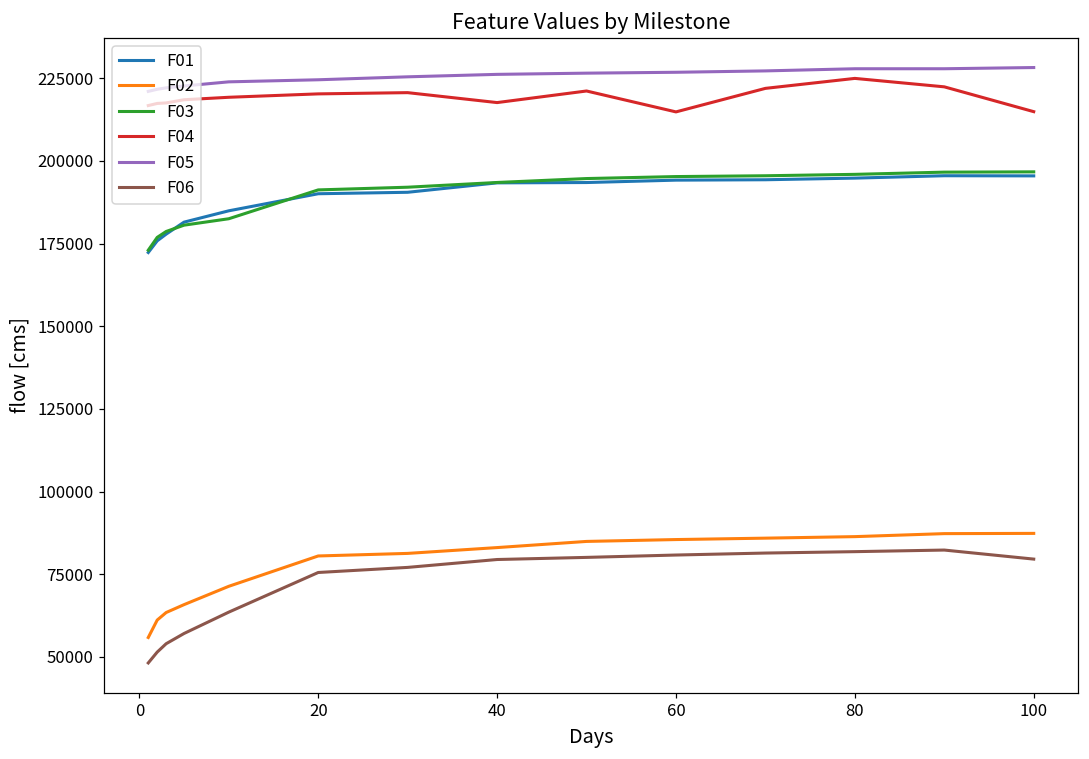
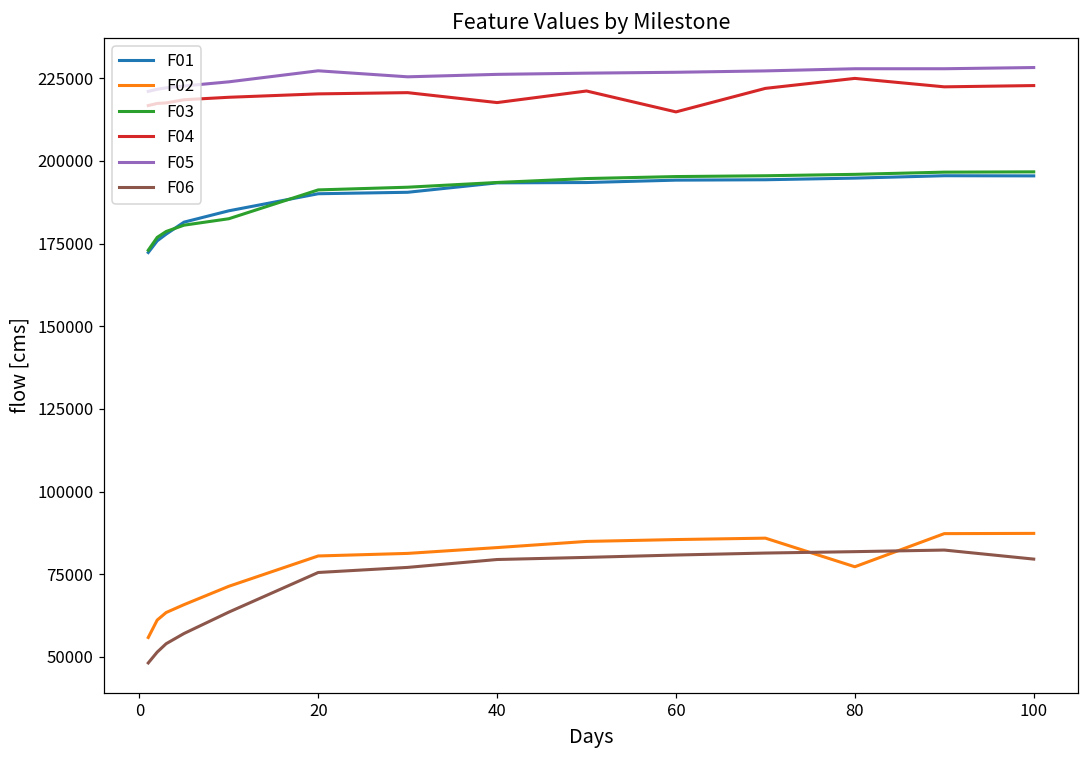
  {
    "F01": {
      "20": 190000,
      "60": 194000,
      "80": 195000,
      "100": 195000
    },
    "F02": {
      "20": 81000,
      "40": 83000,
      "60": 85000,
-     "80": 86000,
+     "80": 77000,
      "100": 87000
    },
    "F03": {
      "20": 191000,
      "60": 195000,
      "80": 196000,
      "100": 197000
    },
    "F04": {
      "20": 220000,
      "40": 218000,
      "60": 215000,
      "80": 225000,
-     "100": 215000
+     "100": 223000
    },
    "F05": {
-     "20": 225000,
+     "20": 227000,
      "40": 226000,
      "60": 227000,
      "80": 228000,
      "100": 228000
    },
    "F06": {
      "20": 76000,
      "40": 79000,
      "60": 81000,
      "80": 82000,
      "100": 80000
    }
  }
